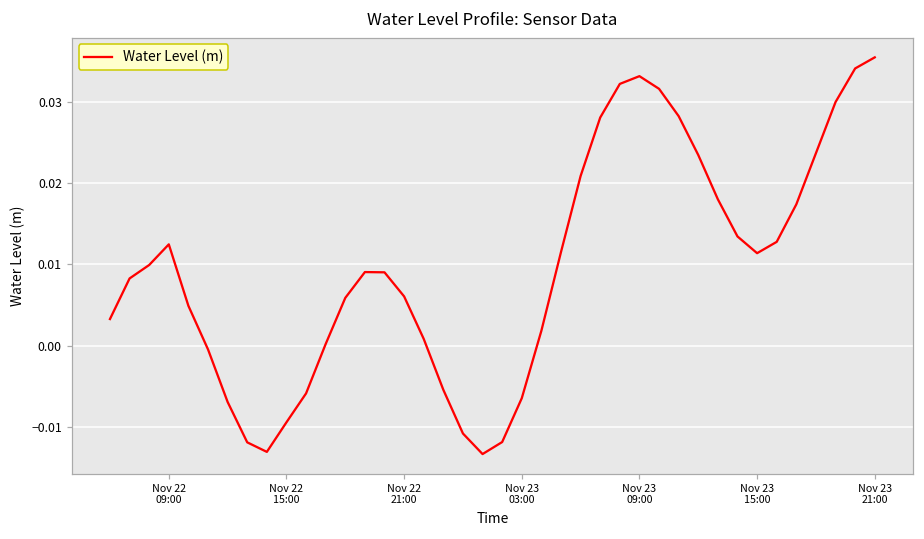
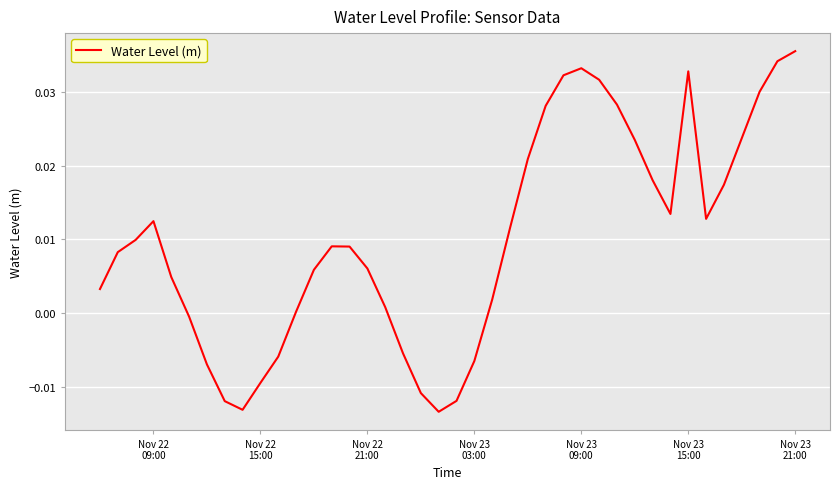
  {
    "Nov 22 09:00": 0.012,
    "Nov 22 15:00": -0.009,
    "Nov 22 21:00": 0.006,
    "Nov 23 03:00": -0.006,
    "Nov 23 09:00": 0.033,
-   "Nov 23 15:00": 0.011,
+   "Nov 23 15:00": 0.033,
    "Nov 23 21:00": 0.035
  }
